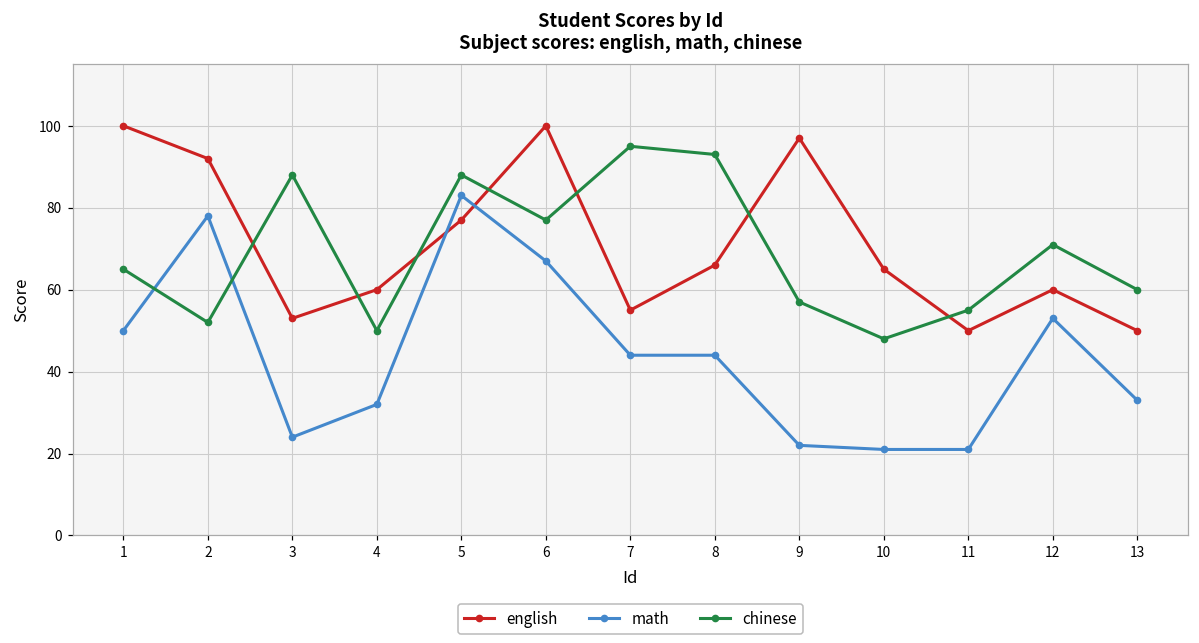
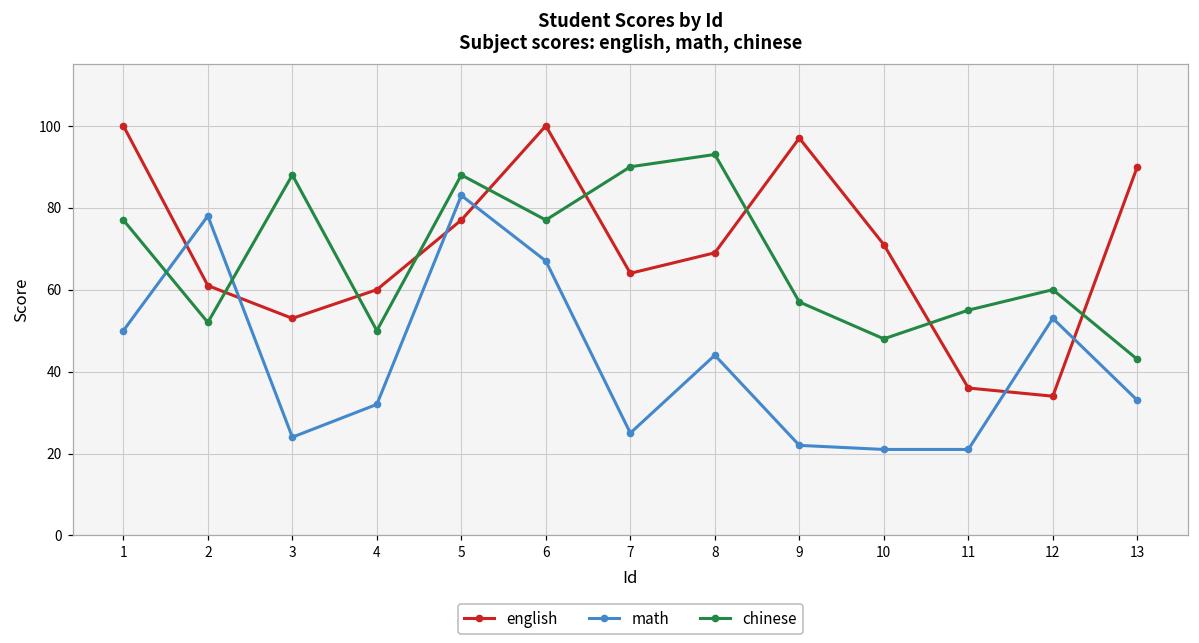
  {
    "english": {
      "1": 100,
-     "2": 92,
+     "2": 61,
      "3": 53,
      "4": 60,
      "5": 77,
      "6": 100,
-     "7": 55,
-     "8": 66,
+     "7": 64,
+     "8": 69,
      "9": 97,
-     "10": 65,
-     "11": 50,
-     "12": 60,
-     "13": 50
+     "10": 71,
+     "11": 36,
+     "12": 34,
+     "13": 90
    },
    "math": {
      "1": 50,
      "2": 78,
      "3": 24,
      "4": 32,
      "5": 83,
      "6": 67,
-     "7": 44,
+     "7": 25,
      "8": 44,
      "9": 22,
      "10": 21,
      "11": 21,
      "12": 53,
      "13": 33
    },
    "chinese": {
-     "1": 65,
+     "1": 77,
      "2": 52,
      "3": 88,
      "4": 50,
      "5": 88,
      "6": 77,
-     "7": 95,
+     "7": 90,
      "8": 93,
      "9": 57,
      "10": 48,
      "11": 55,
-     "12": 71,
-     "13": 60
+     "12": 60,
+     "13": 43
    }
  }
